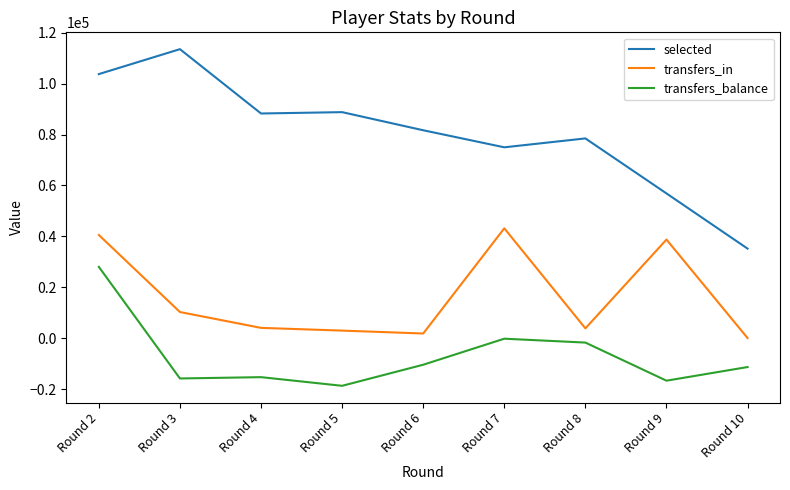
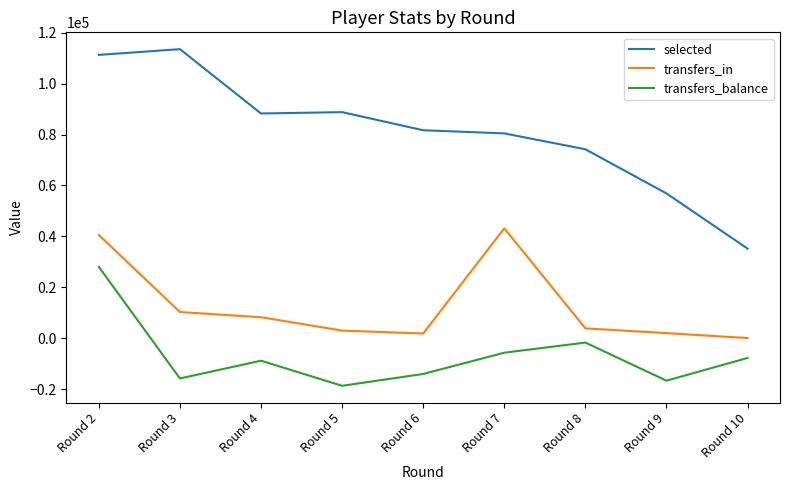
  {
    "selected": {
-     "Round 2": 104000,
+     "Round 2": 111000,
      "Round 3": 114000,
      "Round 4": 88000,
      "Round 5": 89000,
      "Round 6": 82000,
-     "Round 7": 75000,
-     "Round 8": 78000,
+     "Round 7": 80000,
+     "Round 8": 74000,
      "Round 9": 57000,
      "Round 10": 35000
    },
    "transfers_in": {
      "Round 2": 41000,
      "Round 3": 10000,
-     "Round 4": 4000,
+     "Round 4": 8000,
      "Round 5": 3000,
      "Round 6": 2000,
      "Round 7": 43000,
      "Round 8": 4000,
-     "Round 9": 39000,
+     "Round 9": 2000,
      "Round 10": 0
    },
    "transfers_balance": {
      "Round 2": 28000,
      "Round 3": -16000,
-     "Round 4": -15000,
+     "Round 4": -9000,
      "Round 5": -19000,
-     "Round 6": -10000,
-     "Round 7": 0,
+     "Round 6": -14000,
+     "Round 7": -6000,
      "Round 8": -2000,
      "Round 9": -17000,
-     "Round 10": -11000
+     "Round 10": -8000
    }
  }
